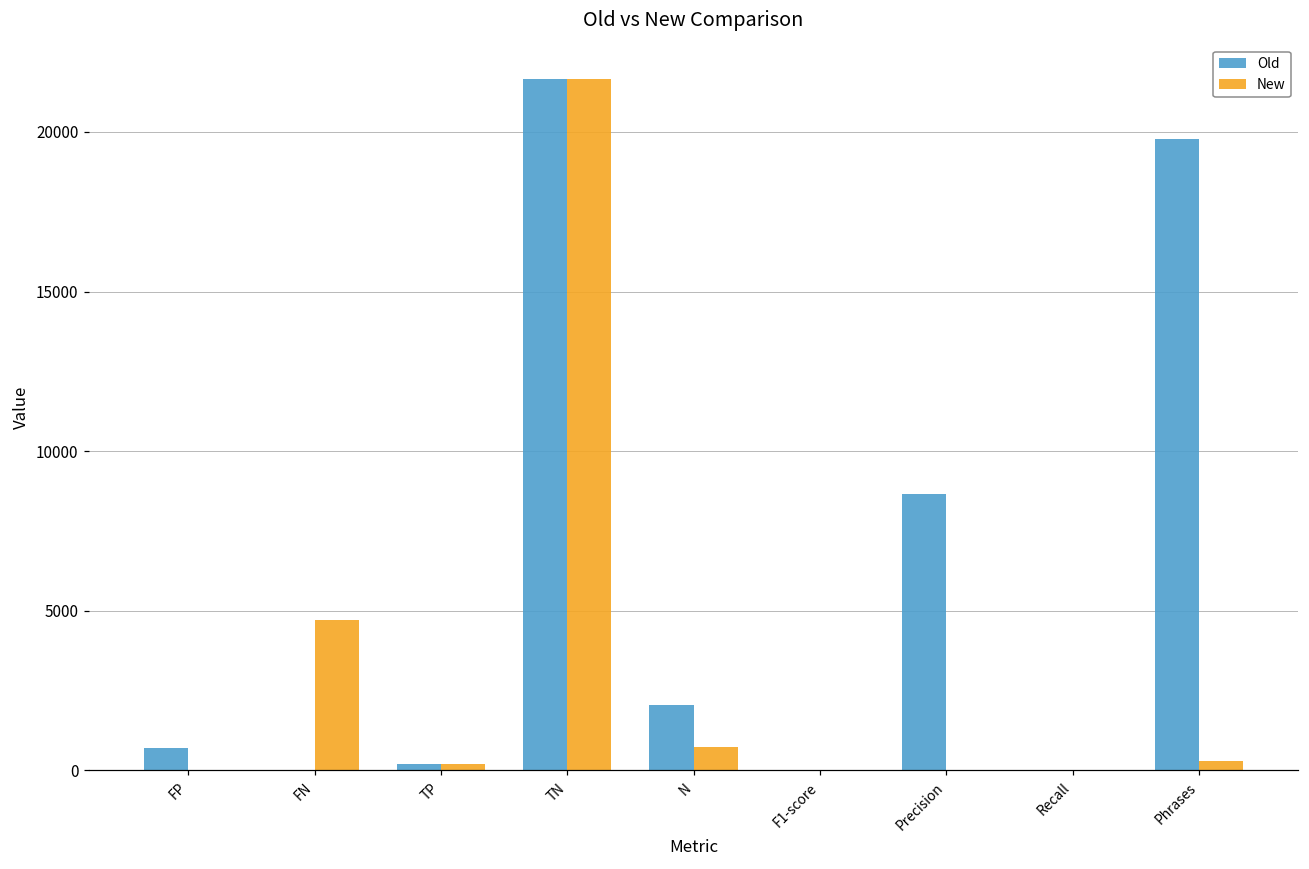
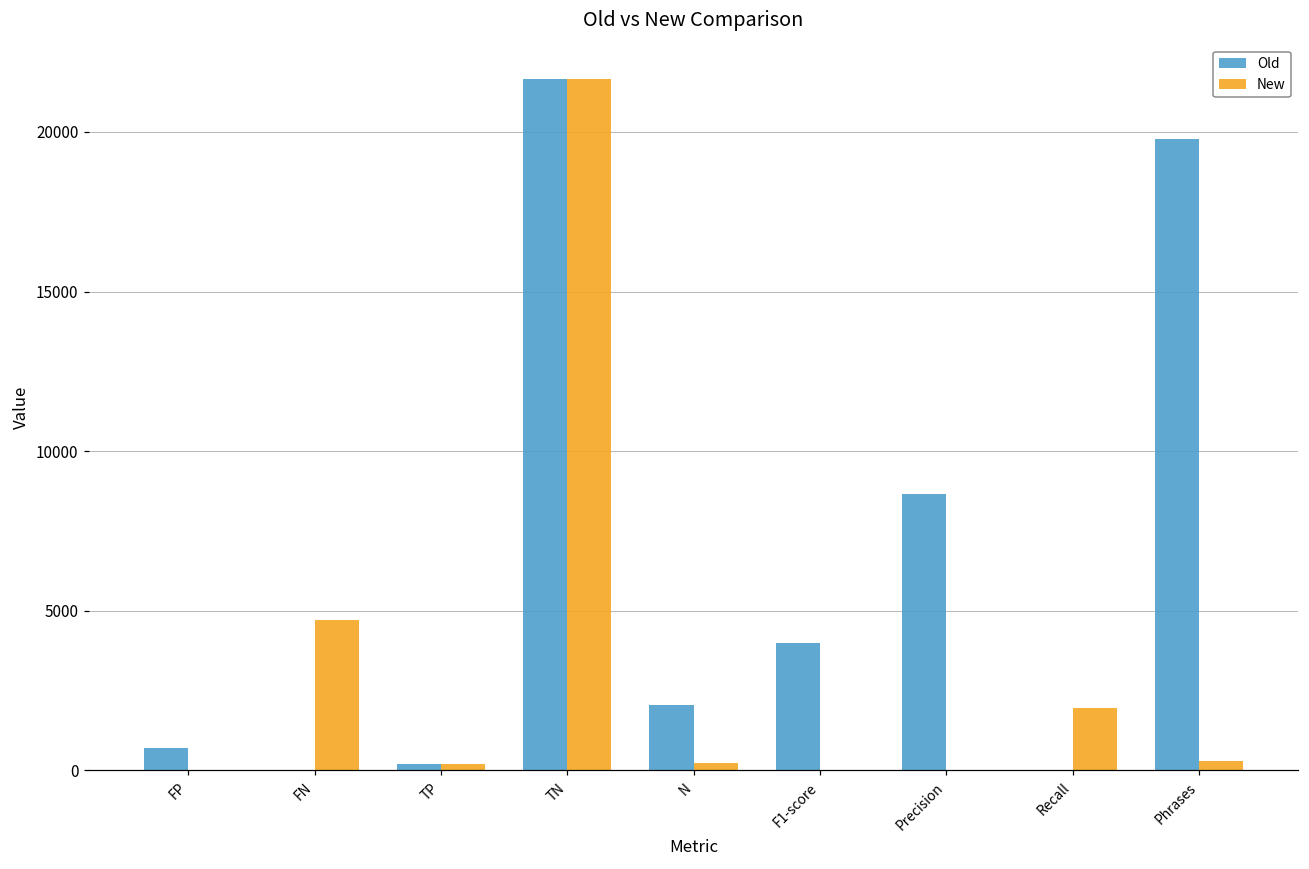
  {
    "Old": {
      "FP": 700,
      "TP": 200,
      "TN": 21600,
      "N": 2100,
-     "F1-score": 0,
+     "F1-score": 4000,
      "Precision": 8700,
      "Phrases": 19800
    },
    "New": {
      "FN": 4700,
      "TP": 200,
      "TN": 21600,
-     "N": 700,
-     "Recall": 0,
+     "N": 200,
+     "Recall": 2000,
      "Phrases": 300
    }
  }
